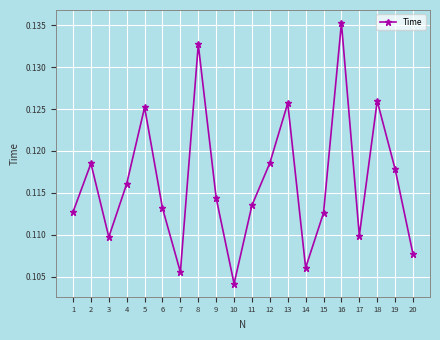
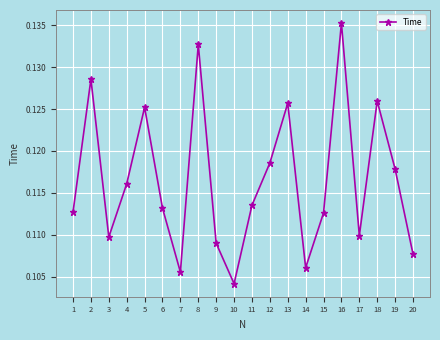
  {
    "1": 0.113,
-   "2": 0.119,
+   "2": 0.129,
    "3": 0.110,
    "4": 0.116,
    "5": 0.125,
    "6": 0.113,
    "7": 0.106,
    "8": 0.133,
-   "9": 0.114,
+   "9": 0.109,
    "10": 0.104,
    "11": 0.114,
    "12": 0.119,
    "13": 0.126,
    "14": 0.106,
    "15": 0.113,
    "16": 0.135,
    "17": 0.110,
    "18": 0.126,
    "19": 0.118,
    "20": 0.108
  }
